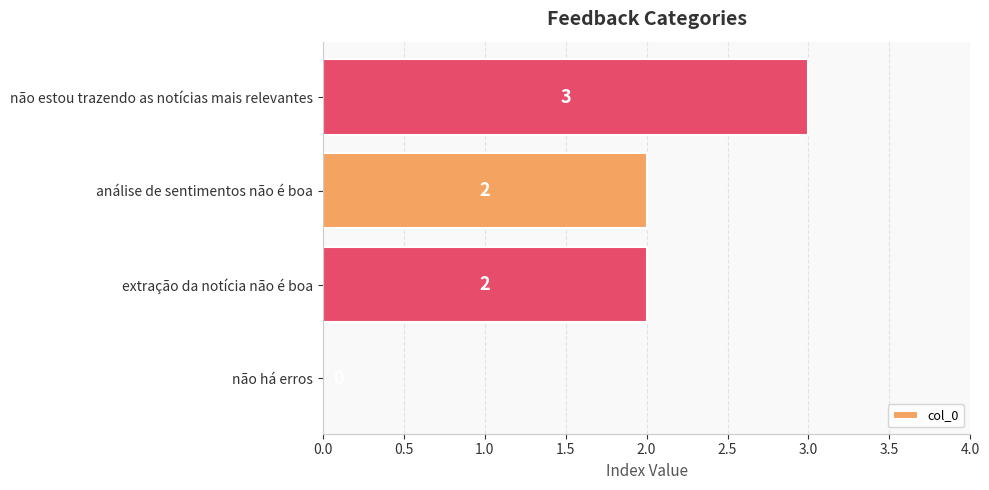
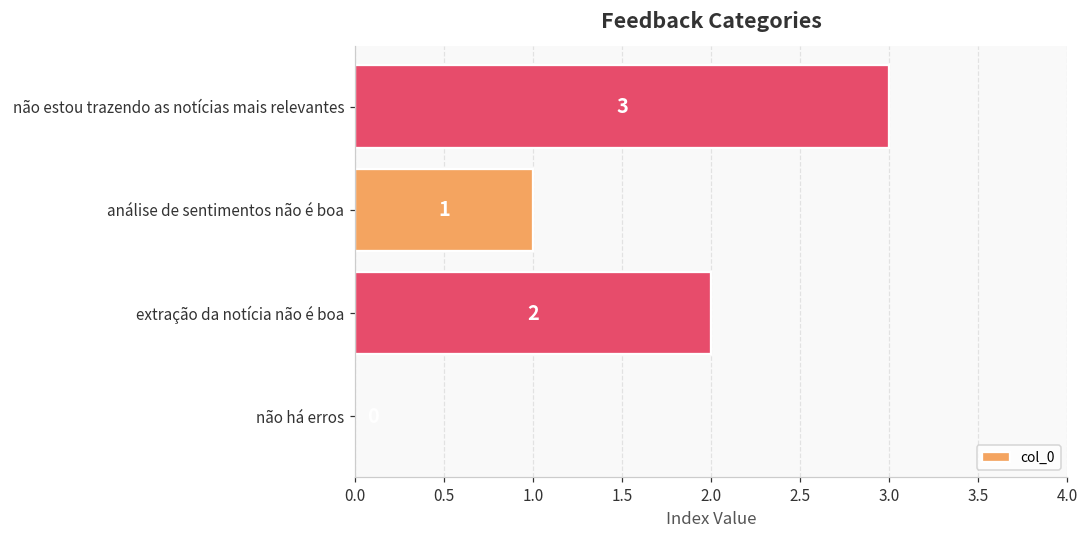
  {
    "não estou trazendo as notícias mais relevantes": 3,
-   "análise de sentimentos não é boa": 2,
+   "análise de sentimentos não é boa": 1,
    "extração da notícia não é boa": 2
  }
